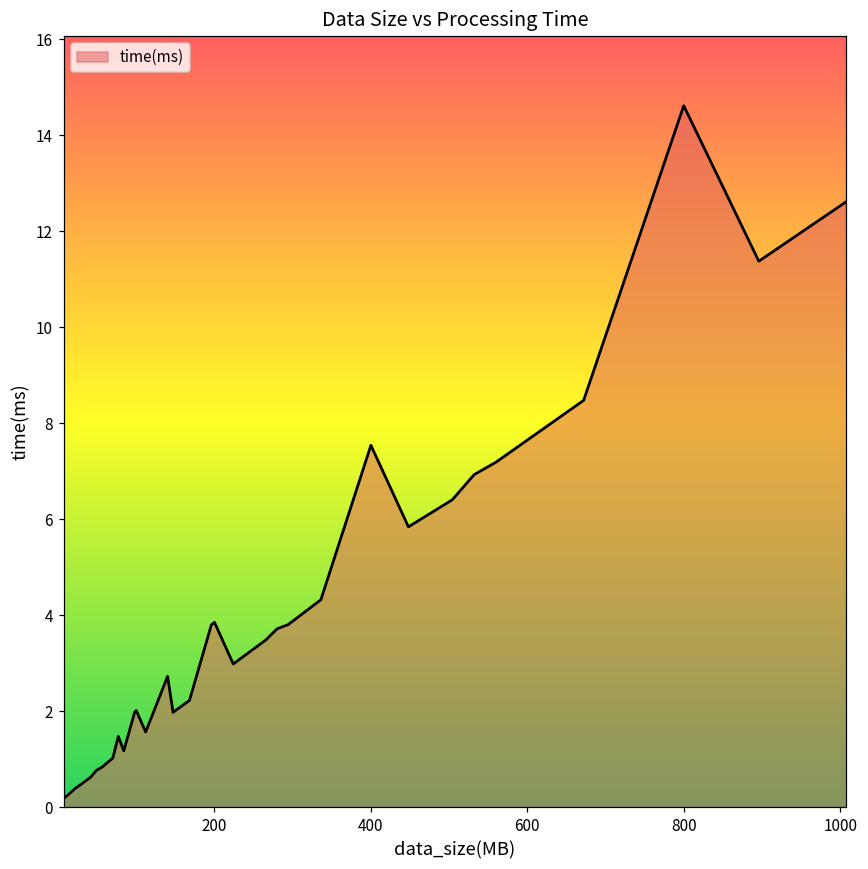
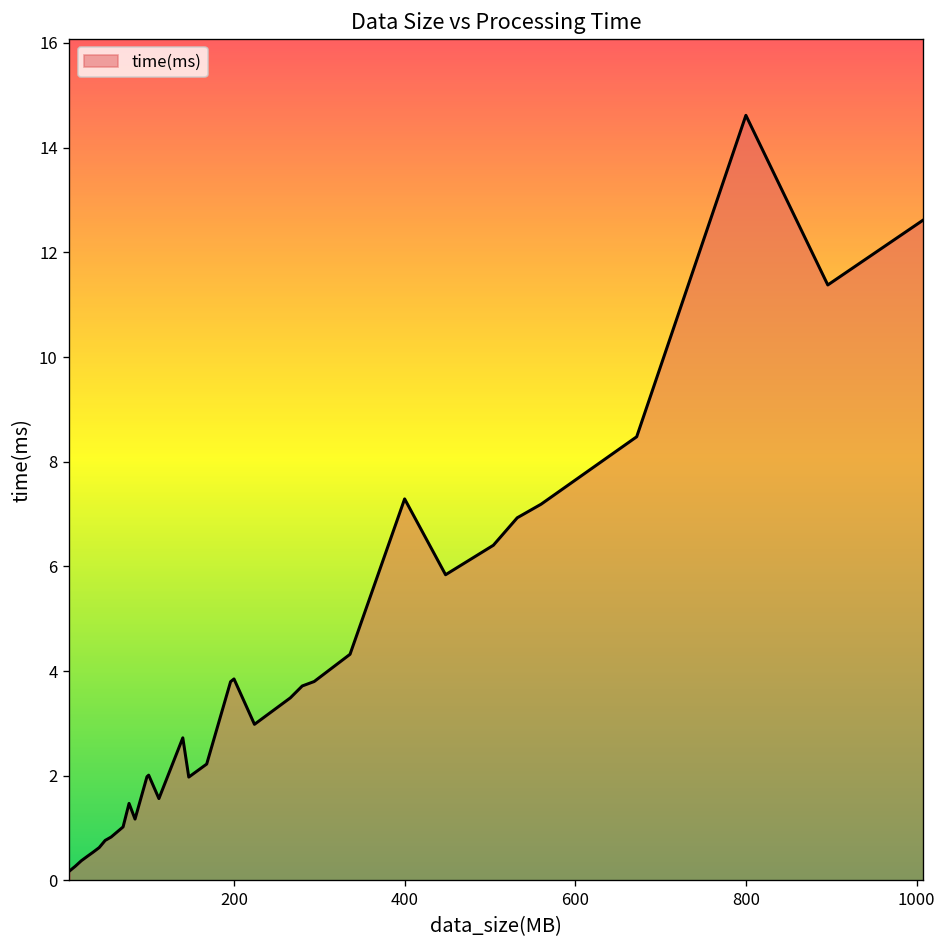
  {
    "200": 3.9,
-   "400": 7.5,
+   "400": 7.3,
    "800": 14.6
  }
